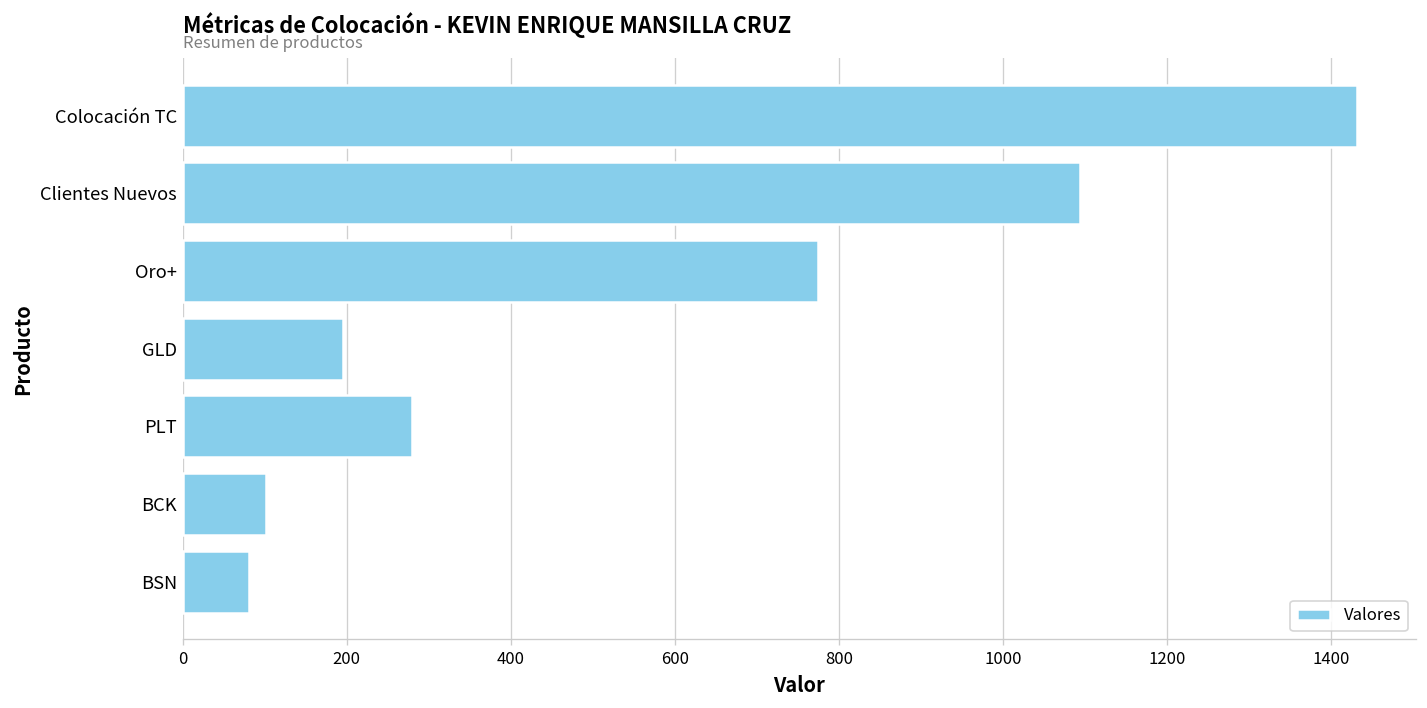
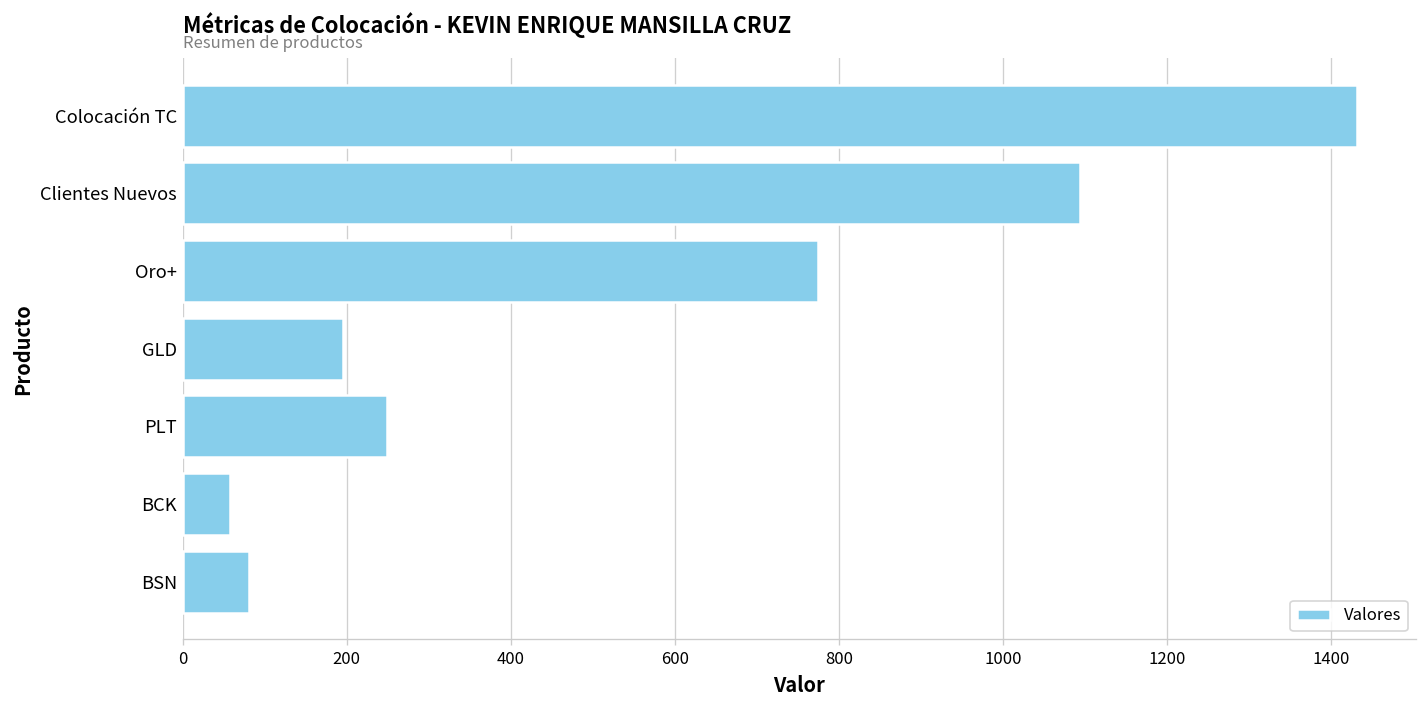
  {
    "Colocación TC": 1430,
    "Clientes Nuevos": 1090,
    "Oro+": 780,
    "GLD": 200,
-   "PLT": 280,
-   "BCK": 100,
+   "PLT": 250,
+   "BCK": 60,
    "BSN": 80
  }
